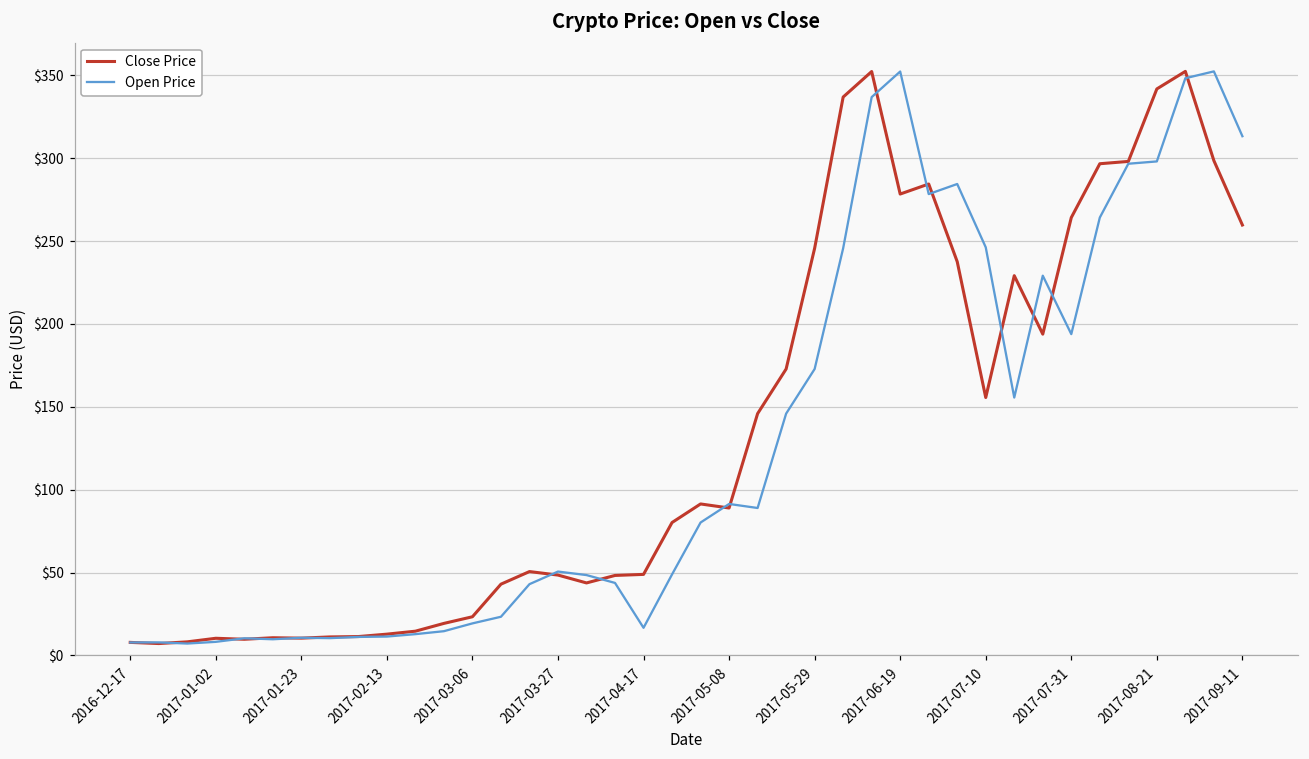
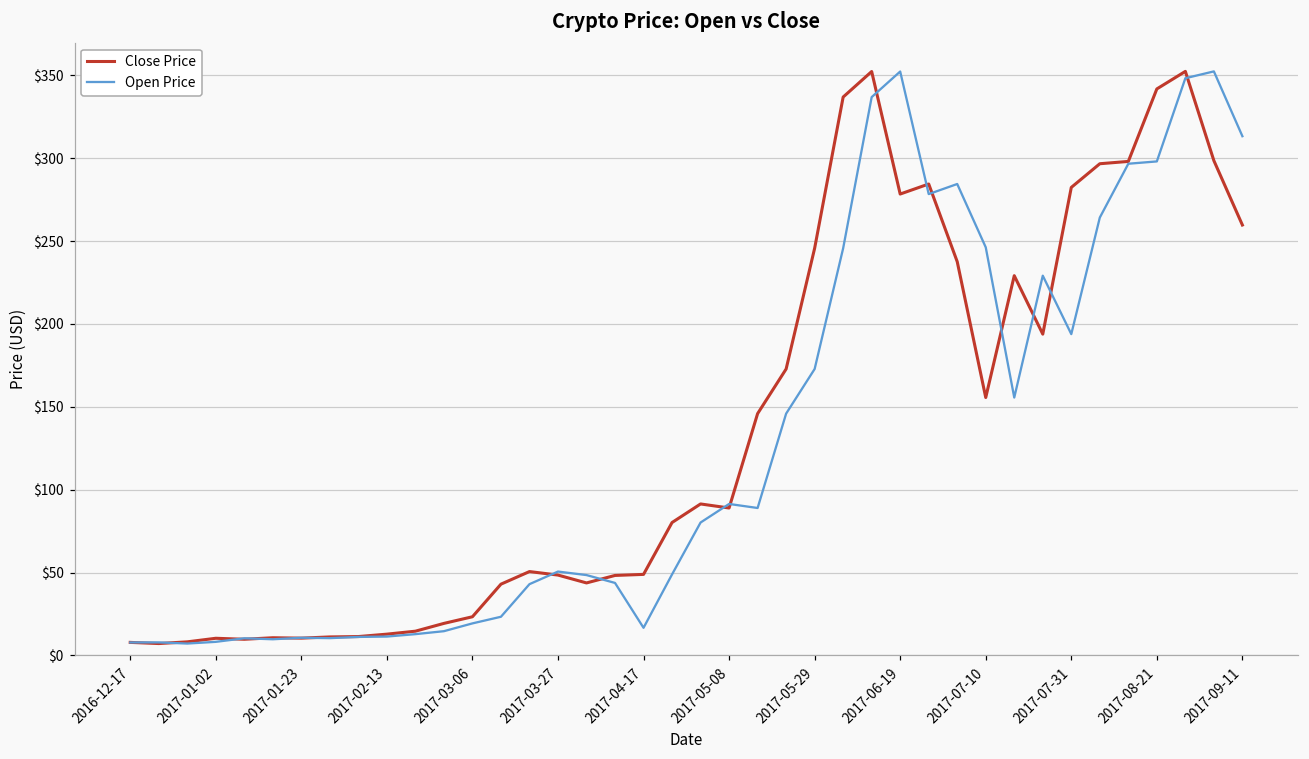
  {
    "Close Price": {
      "2017-01-02": "$10",
      "2017-03-06": "$23",
      "2017-03-27": "$48",
      "2017-04-17": "$49",
      "2017-05-08": "$89",
      "2017-05-29": "$246",
      "2017-06-19": "$278",
      "2017-07-10": "$156",
-     "2017-07-31": "$264",
+     "2017-07-31": "$282",
      "2017-08-21": "$342",
      "2017-09-11": "$260"
    },
    "Open Price": {
      "2017-01-02": "$8",
      "2017-03-06": "$19",
      "2017-03-27": "$51",
      "2017-04-17": "$17",
      "2017-05-08": "$91",
      "2017-05-29": "$173",
      "2017-06-19": "$352",
      "2017-07-10": "$246",
      "2017-07-31": "$194",
      "2017-08-21": "$298",
      "2017-09-11": "$313"
    }
  }
